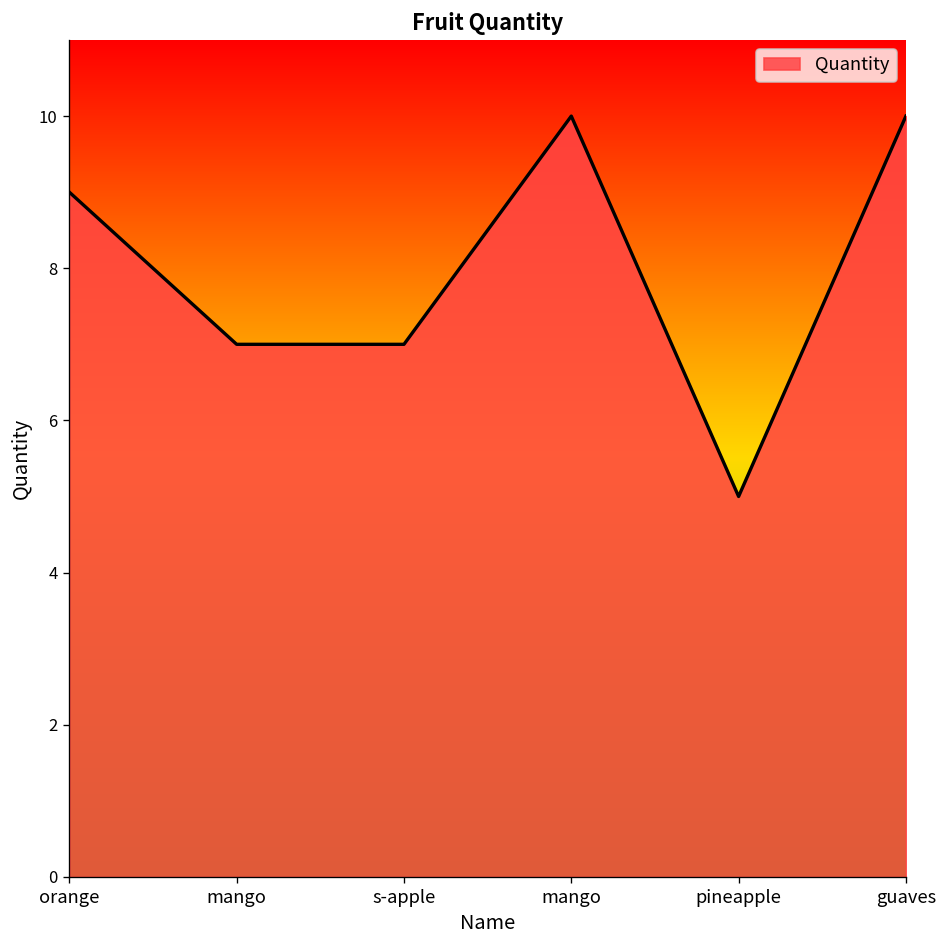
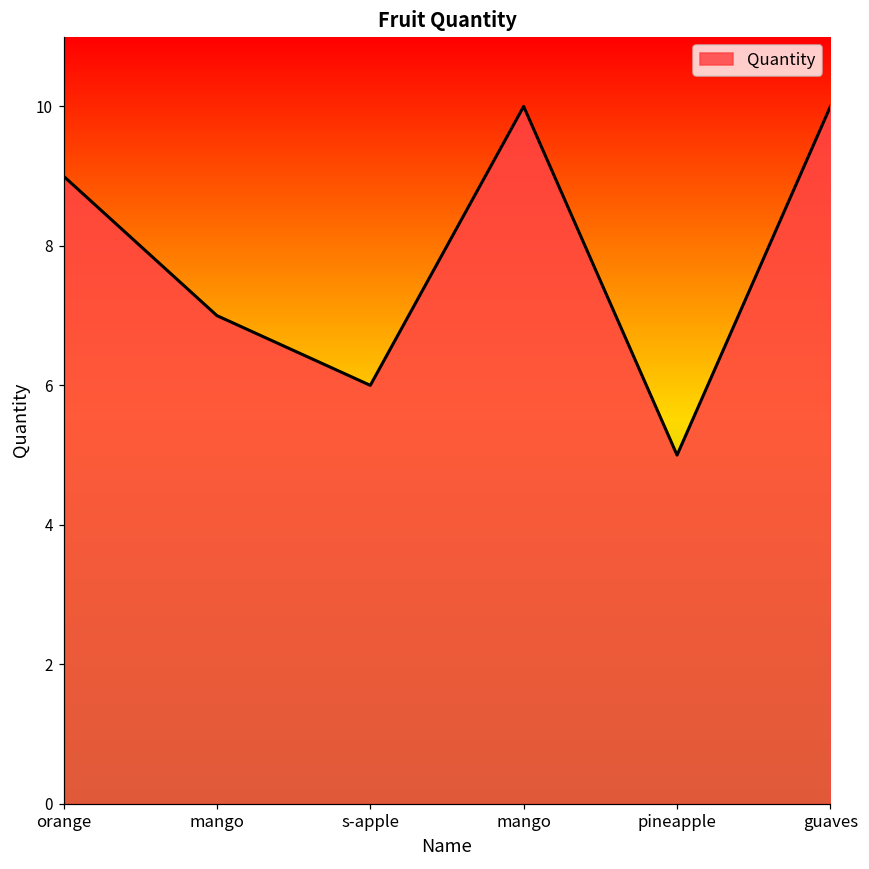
  {
    "orange": 9,
-   "s-apple": 7,
+   "s-apple": 6,
    "pineapple": 5,
    "guaves": 10
  }
